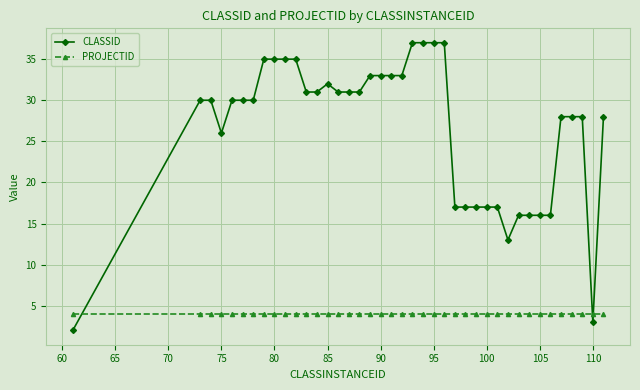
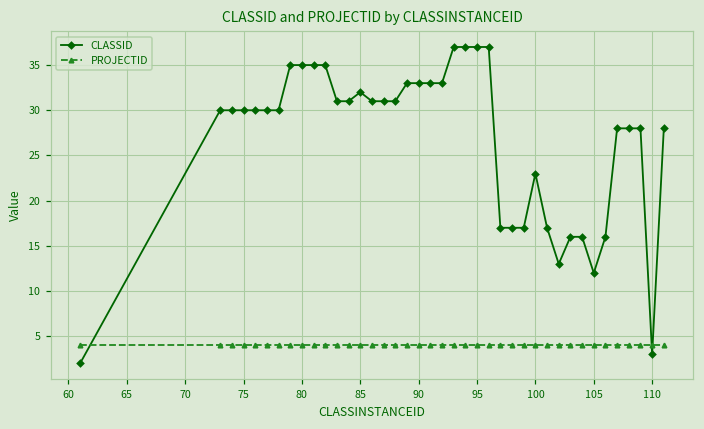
  {
    "CLASSID": {
-     "75": 26,
+     "75": 30,
      "80": 35,
      "85": 32,
      "90": 33,
      "95": 37,
-     "100": 17,
-     "105": 16,
+     "100": 23,
+     "105": 12,
      "110": 3
    },
    "PROJECTID": {
      "75": 4,
      "80": 4,
      "85": 4,
      "90": 4,
      "95": 4,
      "100": 4,
      "105": 4,
      "110": 4
    }
  }
